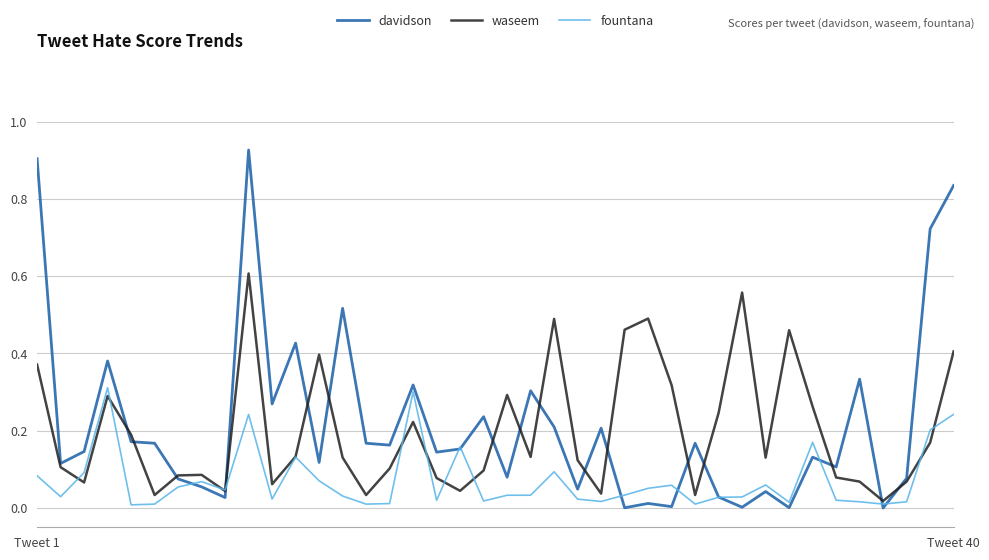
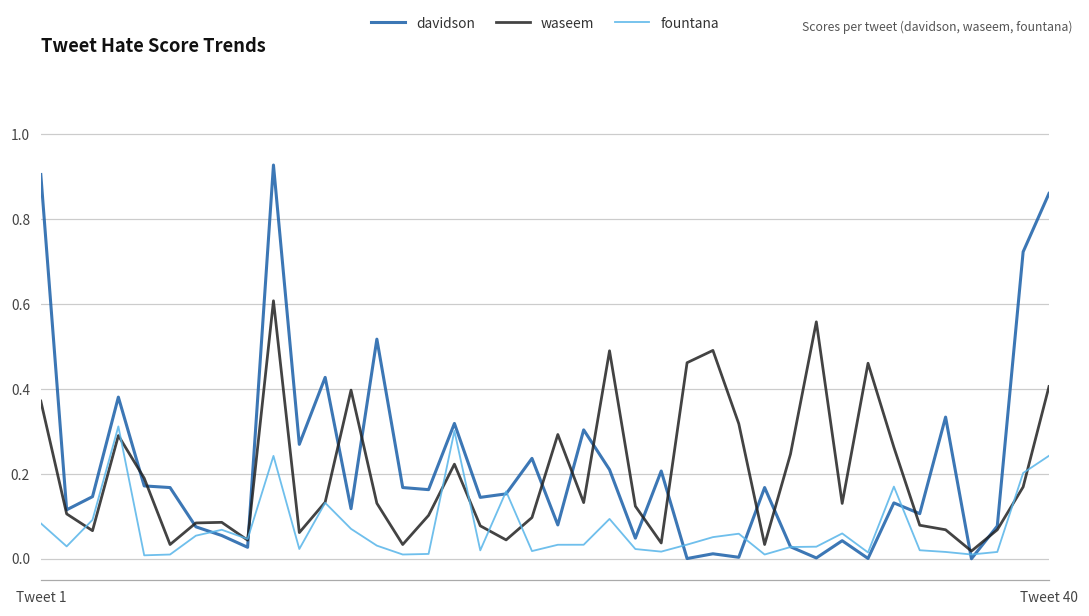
  {
    "davidson": {
      "Tweet 1": 0.90,
-     "Tweet 40": 0.83
+     "Tweet 40": 0.86
    },
    "waseem": {
      "Tweet 1": 0.37,
      "Tweet 40": 0.41
    },
    "fountana": {
      "Tweet 1": 0.08,
      "Tweet 40": 0.24
    }
  }
